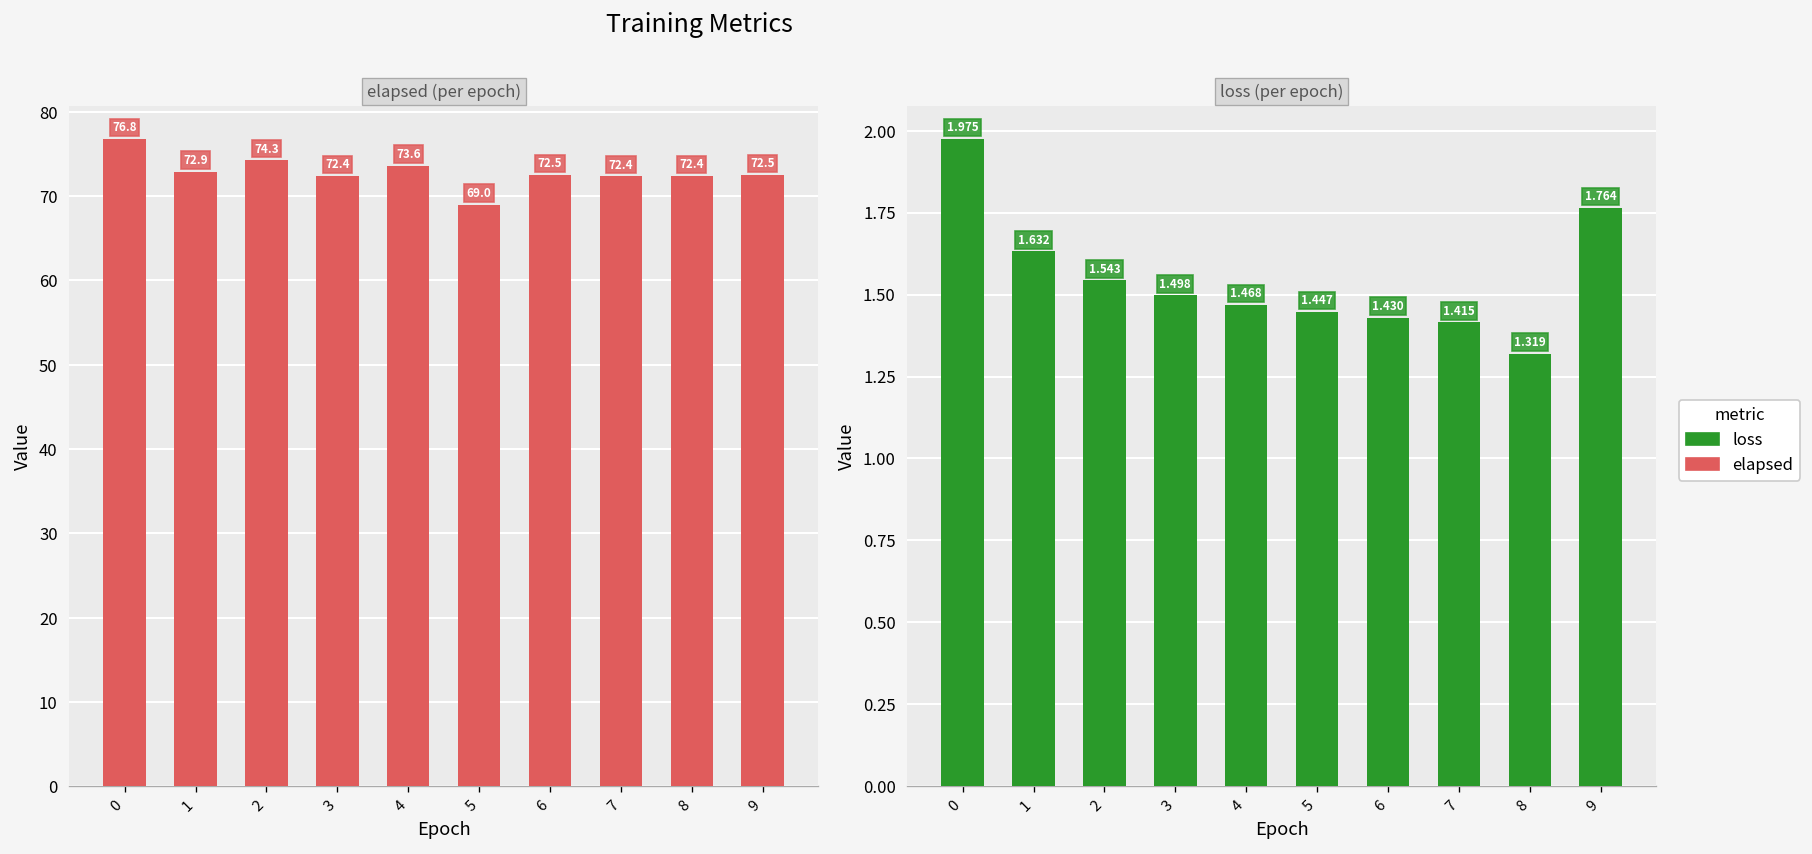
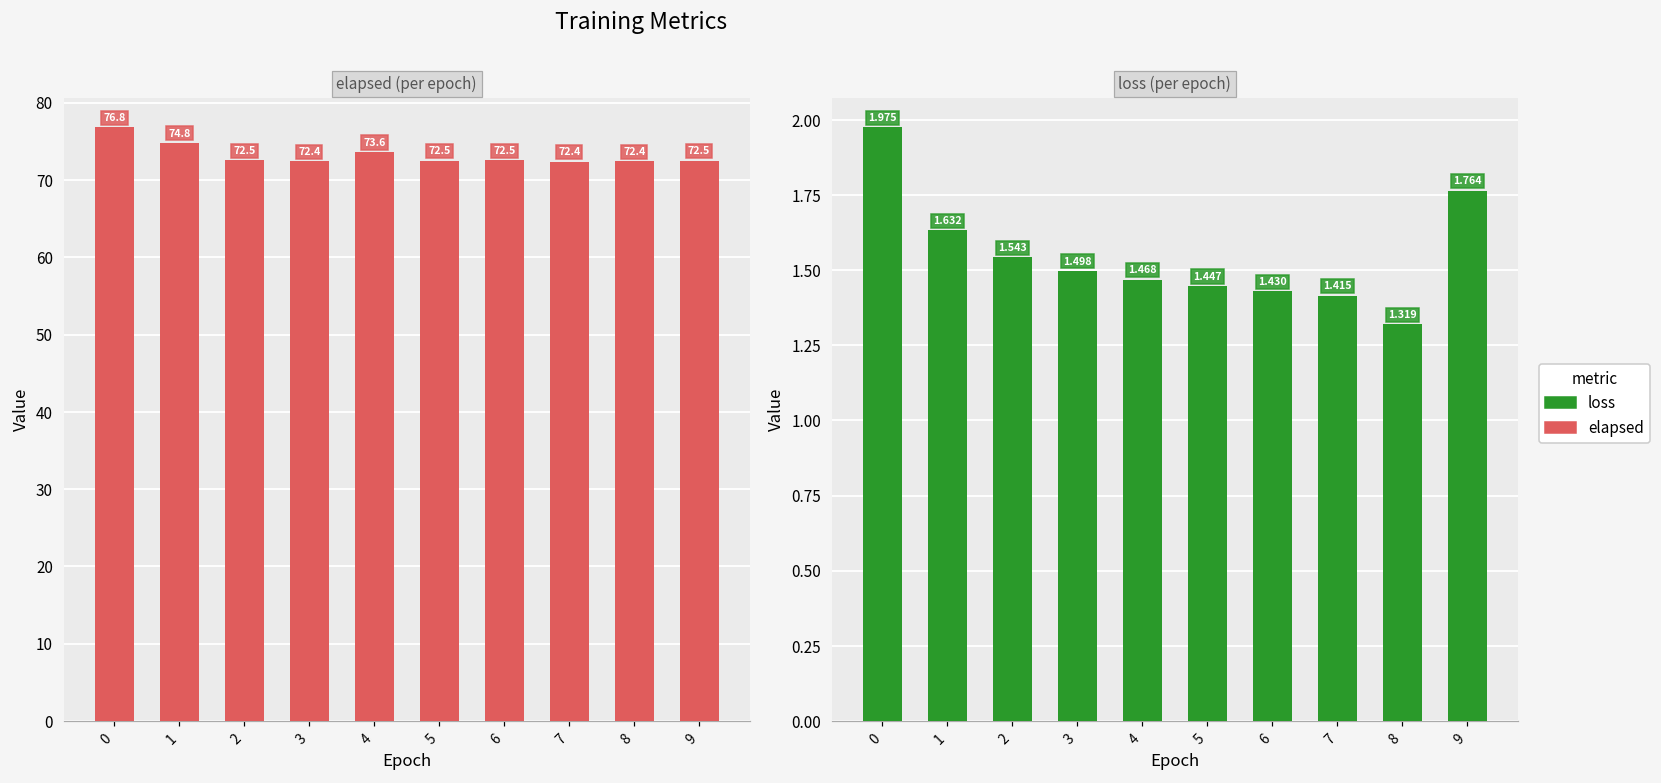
  {
    "elapsed (per epoch)": {
-     "1": 72.9,
-     "2": 74.3,
-     "5": 69.0
+     "1": 74.8,
+     "2": 72.5,
+     "5": 72.5
    }
  }
